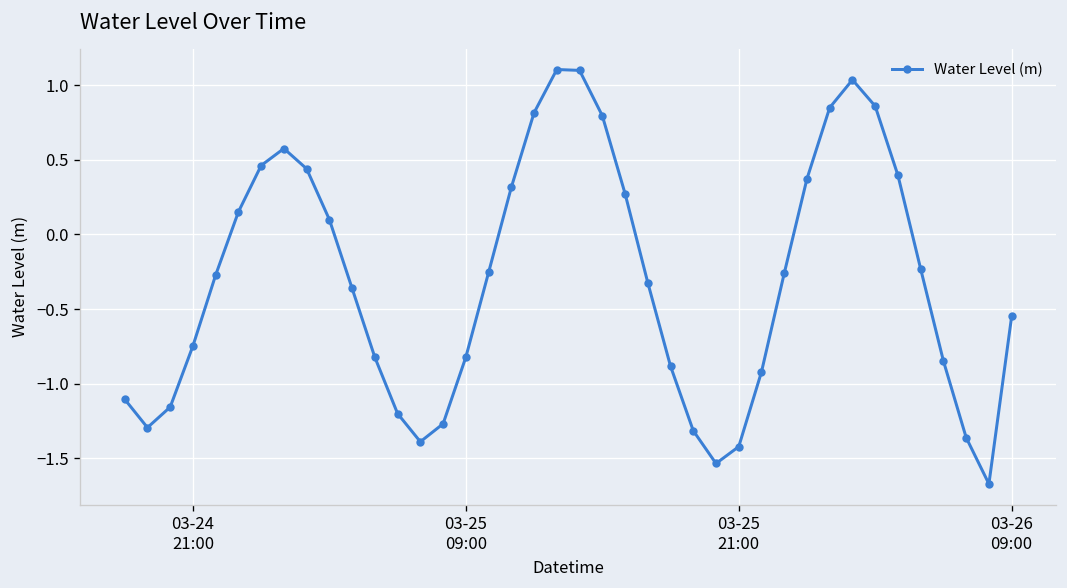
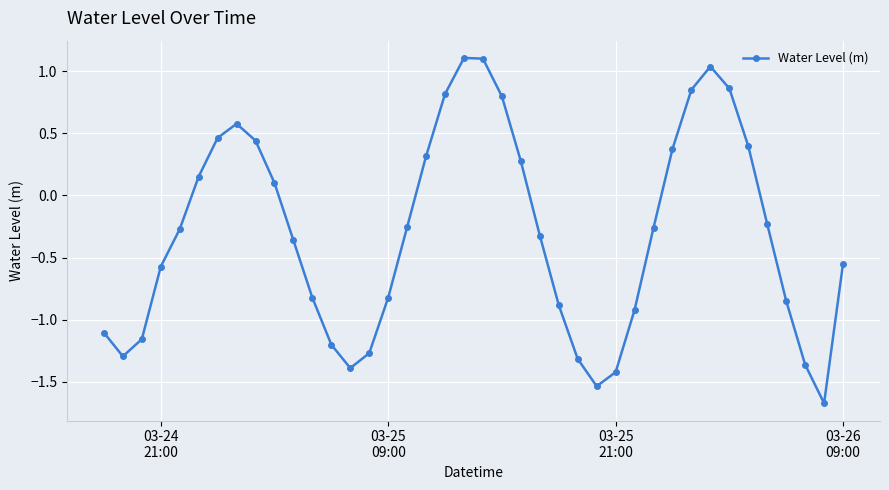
  {
-   "03-24 21:00": -0.75,
+   "03-24 21:00": -0.57,
    "03-25 09:00": -0.82,
    "03-25 21:00": -1.42,
    "03-26 09:00": -0.55
  }
